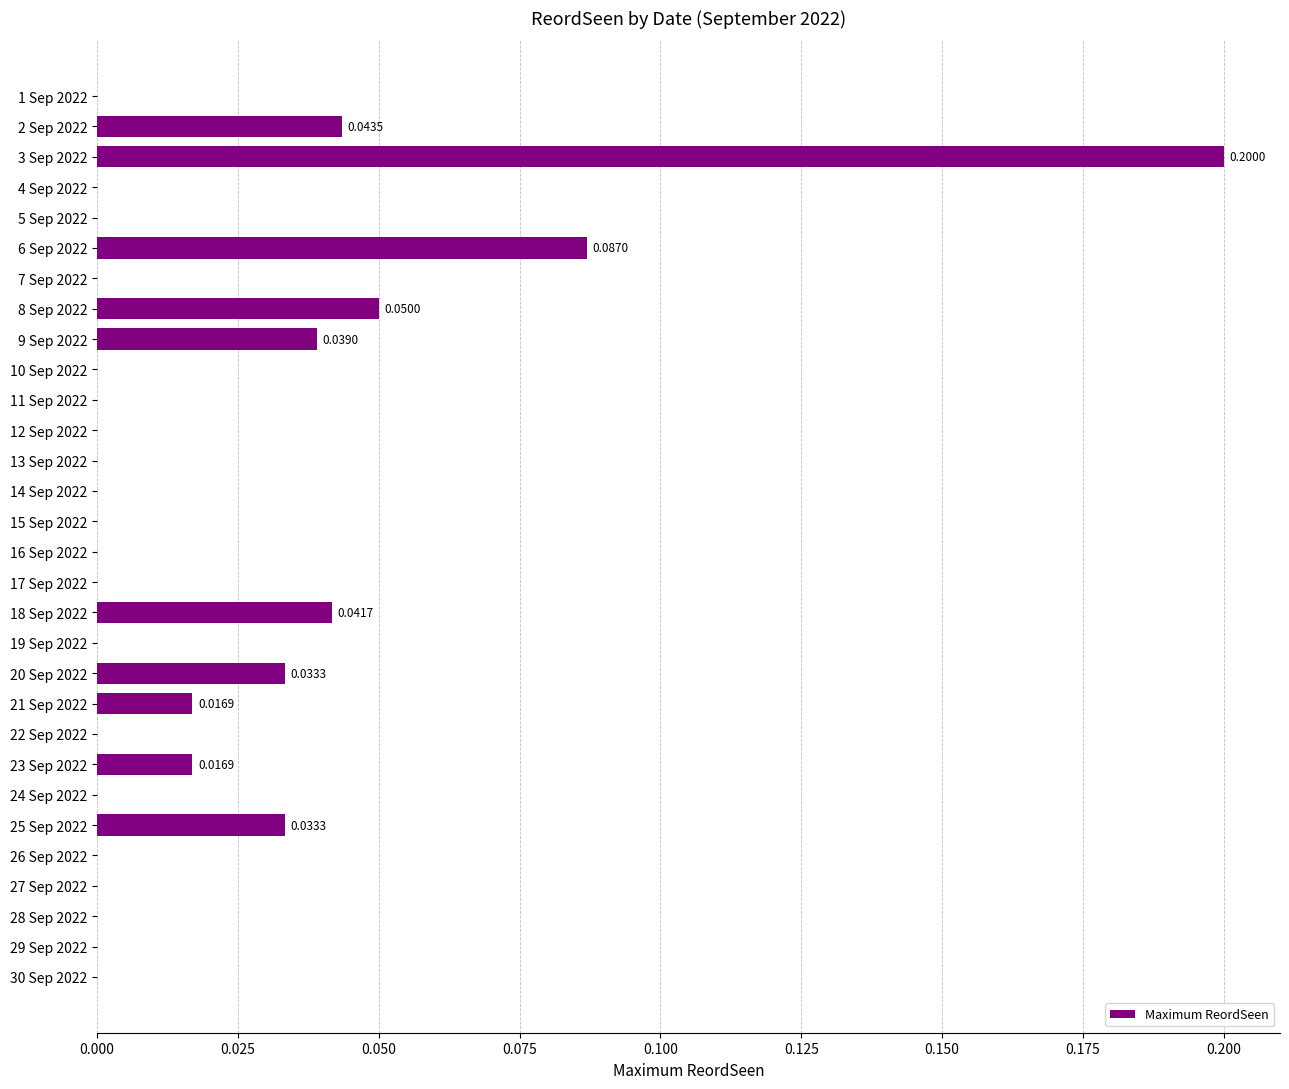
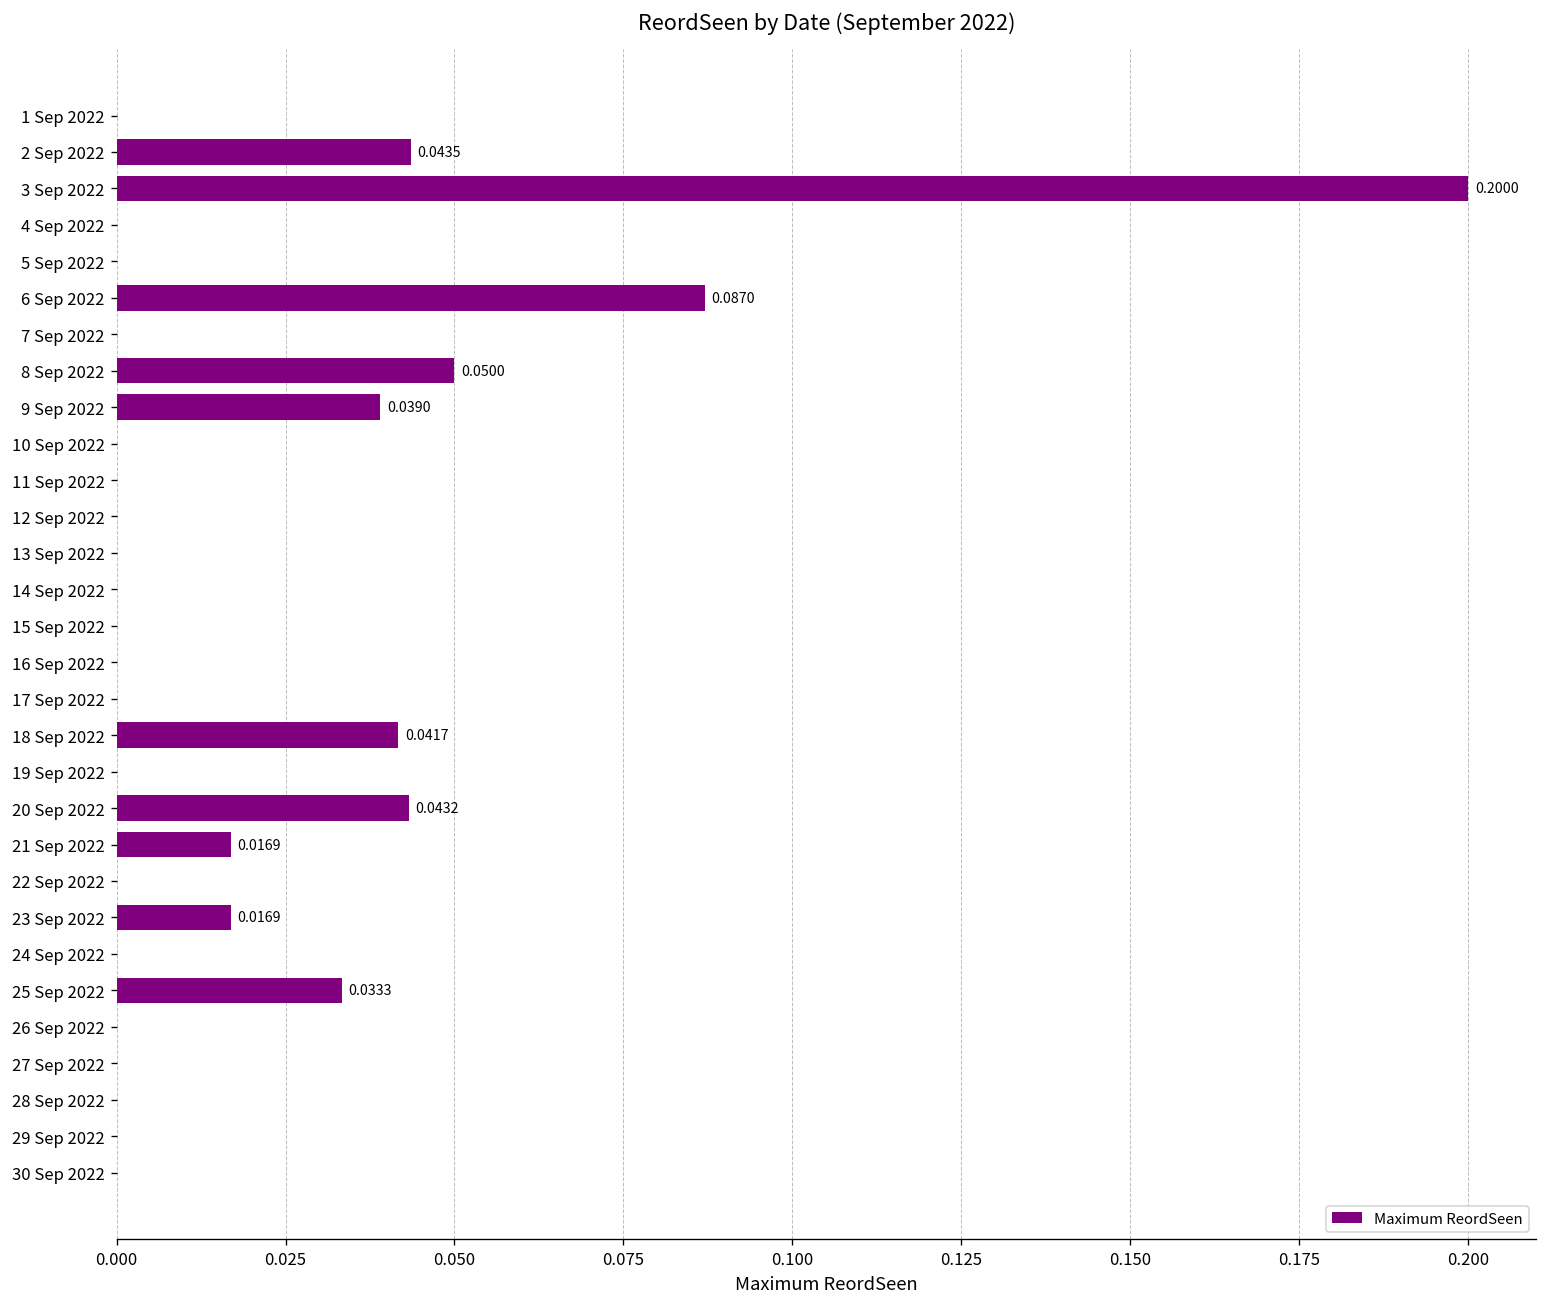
  {
    "2 Sep 2022": 0.0435,
    "3 Sep 2022": 0.2000,
    "6 Sep 2022": 0.0870,
    "8 Sep 2022": 0.0500,
    "9 Sep 2022": 0.0390,
    "18 Sep 2022": 0.0417,
-   "20 Sep 2022": 0.0333,
+   "20 Sep 2022": 0.0432,
    "21 Sep 2022": 0.0169,
    "23 Sep 2022": 0.0169,
    "25 Sep 2022": 0.0333
  }
